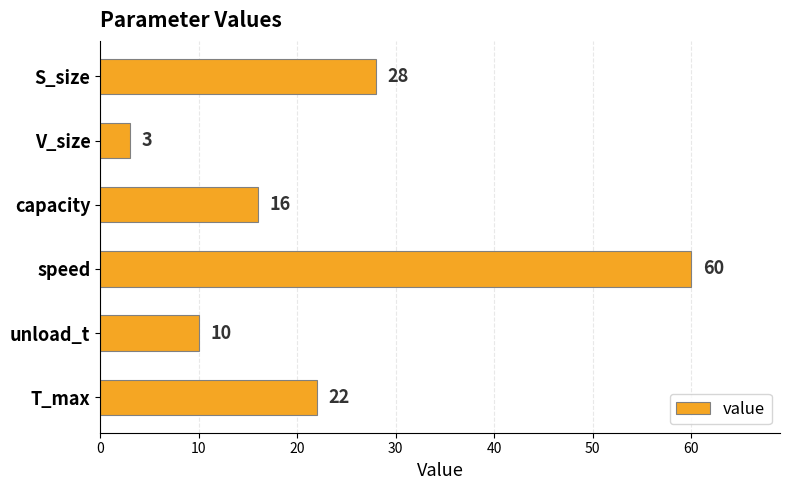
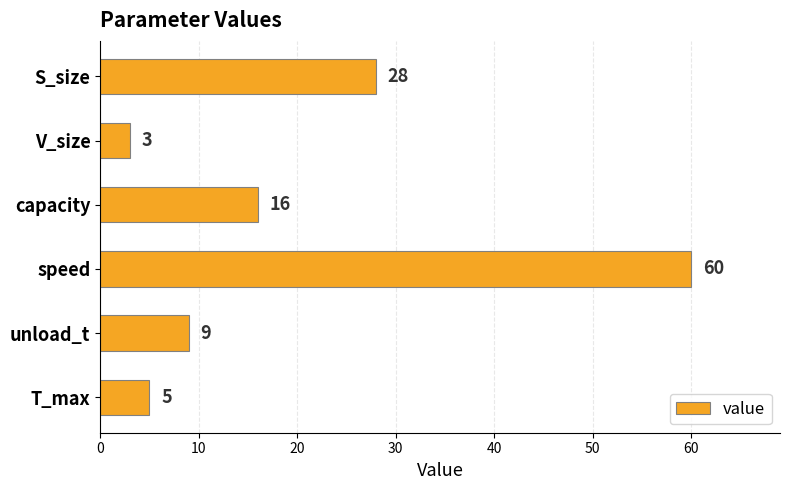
  {
    "S_size": 28,
    "V_size": 3,
    "capacity": 16,
    "speed": 60,
-   "unload_t": 10,
-   "T_max": 22
+   "unload_t": 9,
+   "T_max": 5
  }
